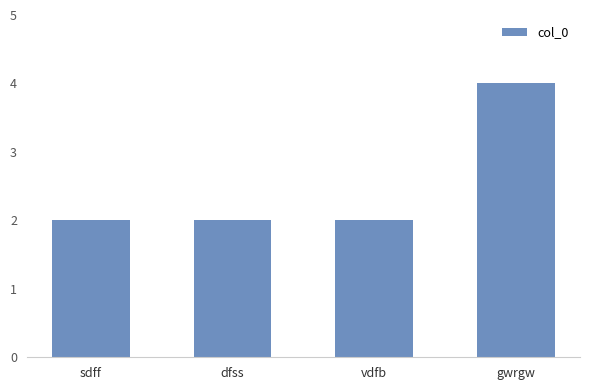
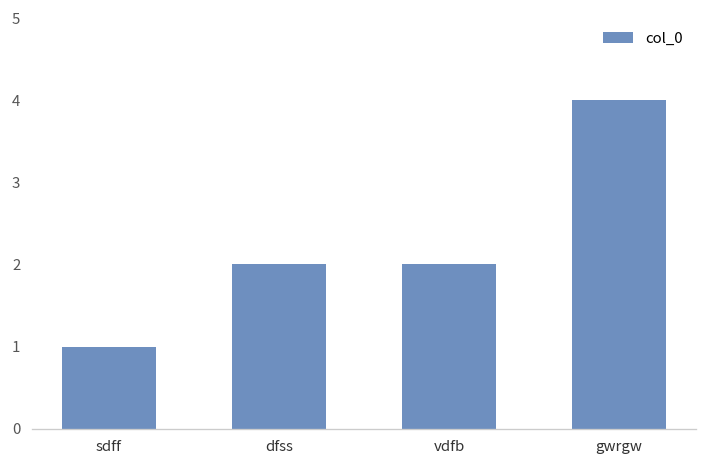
  {
-   "sdff": 2,
+   "sdff": 1,
    "dfss": 2,
    "vdfb": 2,
    "gwrgw": 4
  }
